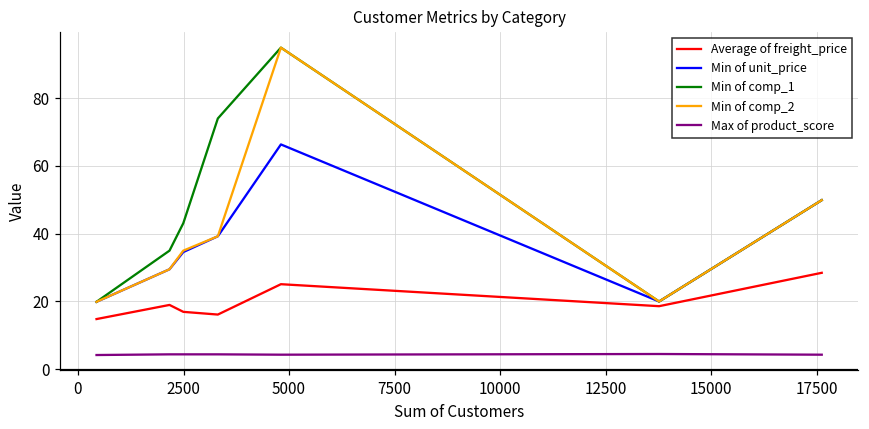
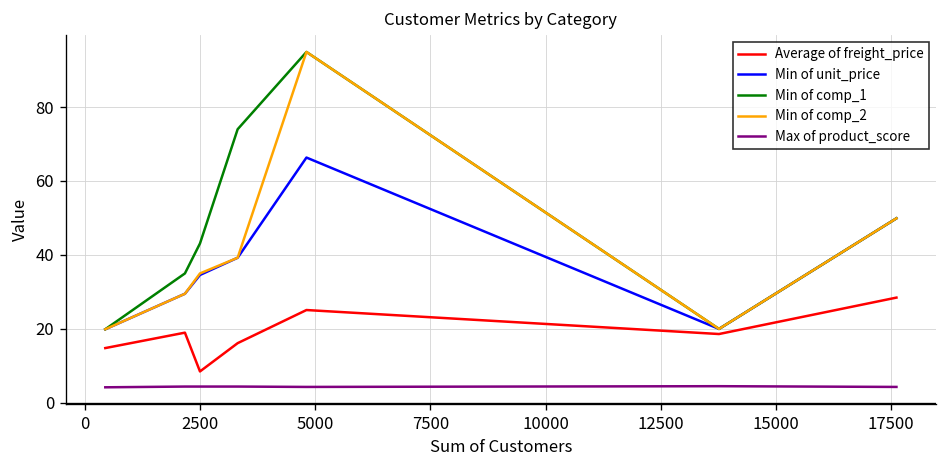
  {
    "Average of freight_price": {
-     "2500": 17
+     "2500": 8
    },
    "Min of comp_1": {
      "2500": 43
    },
    "Max of product_score": {
      "2500": 4
    }
  }
